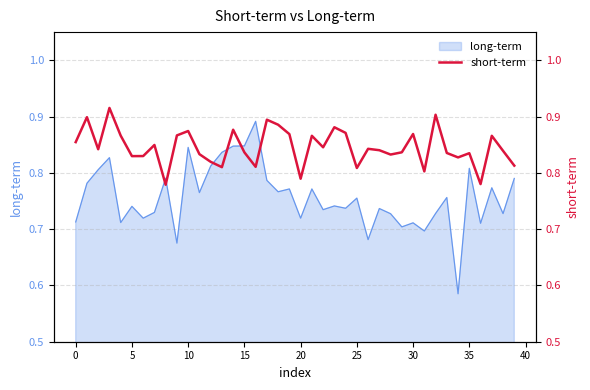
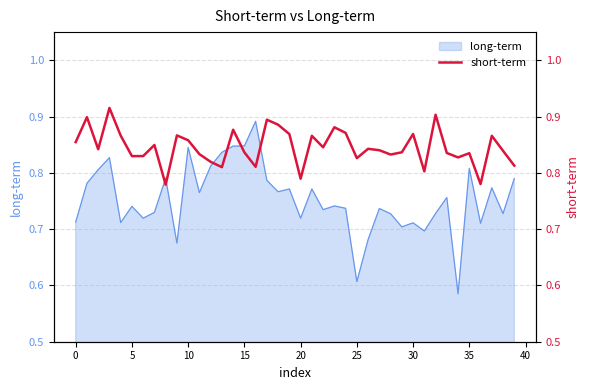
  {
    "long-term": {
      "0": 0.71,
      "5": 0.74,
      "10": 0.85,
      "15": 0.85,
      "20": 0.72,
-     "25": 0.76,
+     "25": 0.61,
      "30": 0.71,
      "35": 0.81
    },
    "short-term": {
      "0": 0.85,
      "5": 0.83,
-     "10": 0.87,
+     "10": 0.86,
      "15": 0.84,
      "20": 0.79,
-     "25": 0.81,
+     "25": 0.83,
      "30": 0.87,
      "35": 0.83
    }
  }
